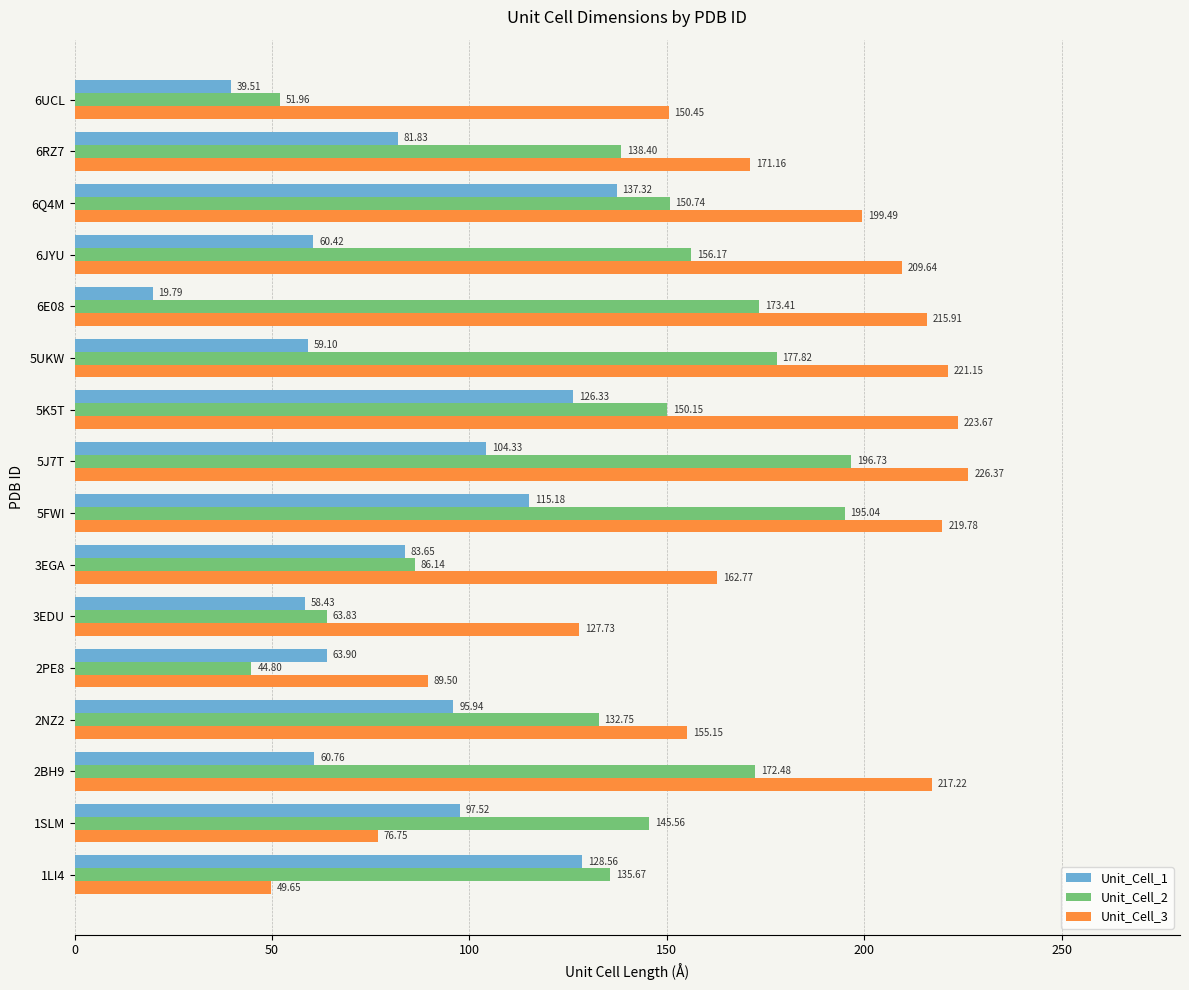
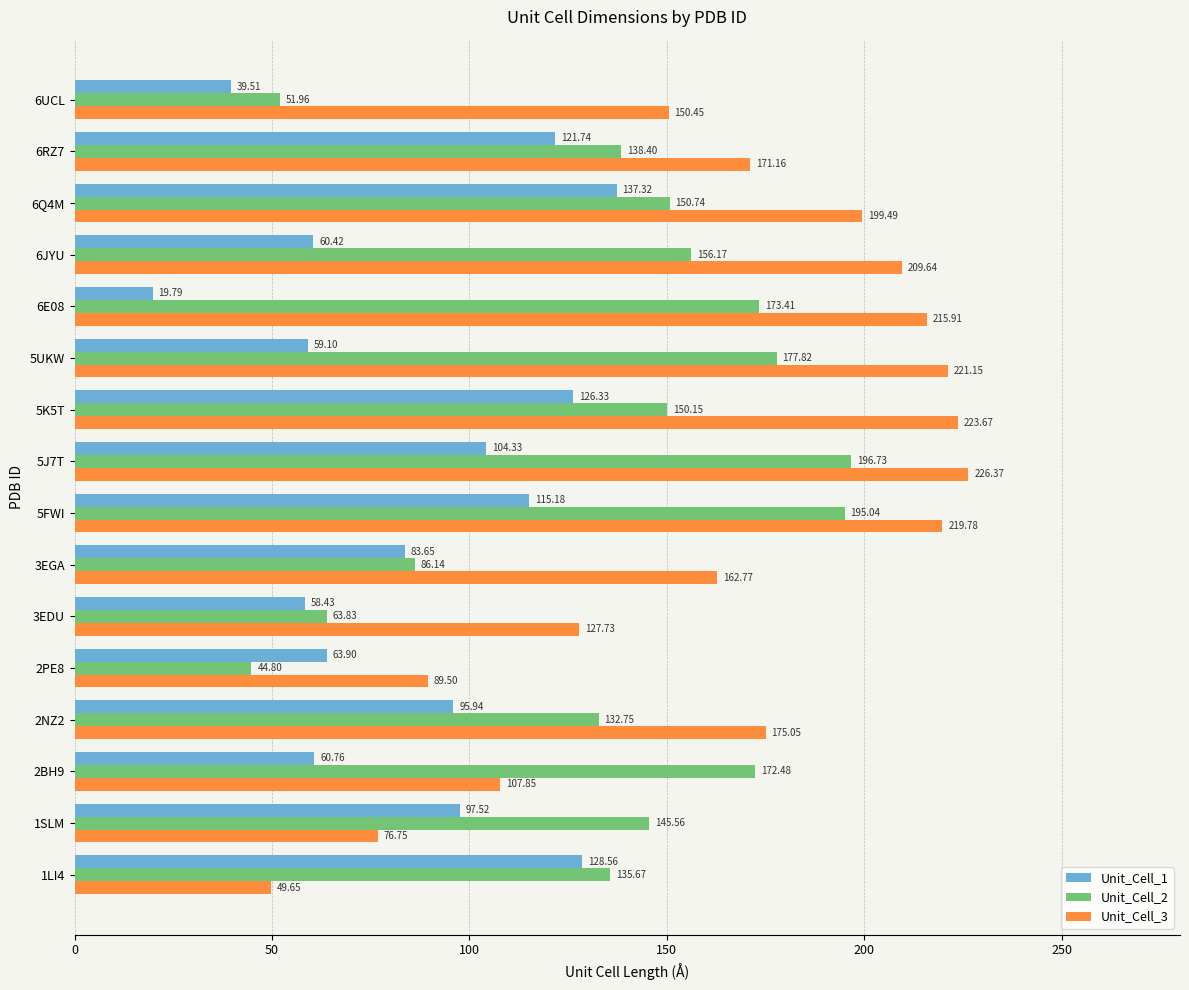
  {
    "Unit_Cell_1": {
      "6UCL": 39.51,
-     "6RZ7": 81.83,
+     "6RZ7": 121.74,
      "6Q4M": 137.32,
      "6JYU": 60.42,
      "6E08": 19.79,
      "5UKW": 59.10,
      "5K5T": 126.33,
      "5J7T": 104.33,
      "5FWI": 115.18,
      "3EGA": 83.65,
      "3EDU": 58.43,
      "2PE8": 63.90,
      "2NZ2": 95.94,
      "2BH9": 60.76,
      "1SLM": 97.52,
      "1LI4": 128.56
    },
    "Unit_Cell_2": {
      "6UCL": 51.96,
      "6RZ7": 138.40,
      "6Q4M": 150.74,
      "6JYU": 156.17,
      "6E08": 173.41,
      "5UKW": 177.82,
      "5K5T": 150.15,
      "5J7T": 196.73,
      "5FWI": 195.04,
      "3EGA": 86.14,
      "3EDU": 63.83,
      "2PE8": 44.80,
      "2NZ2": 132.75,
      "2BH9": 172.48,
      "1SLM": 145.56,
      "1LI4": 135.67
    },
    "Unit_Cell_3": {
      "6UCL": 150.45,
      "6RZ7": 171.16,
      "6Q4M": 199.49,
      "6JYU": 209.64,
      "6E08": 215.91,
      "5UKW": 221.15,
      "5K5T": 223.67,
      "5J7T": 226.37,
      "5FWI": 219.78,
      "3EGA": 162.77,
      "3EDU": 127.73,
      "2PE8": 89.50,
-     "2NZ2": 155.15,
-     "2BH9": 217.22,
+     "2NZ2": 175.05,
+     "2BH9": 107.85,
      "1SLM": 76.75,
      "1LI4": 49.65
    }
  }
